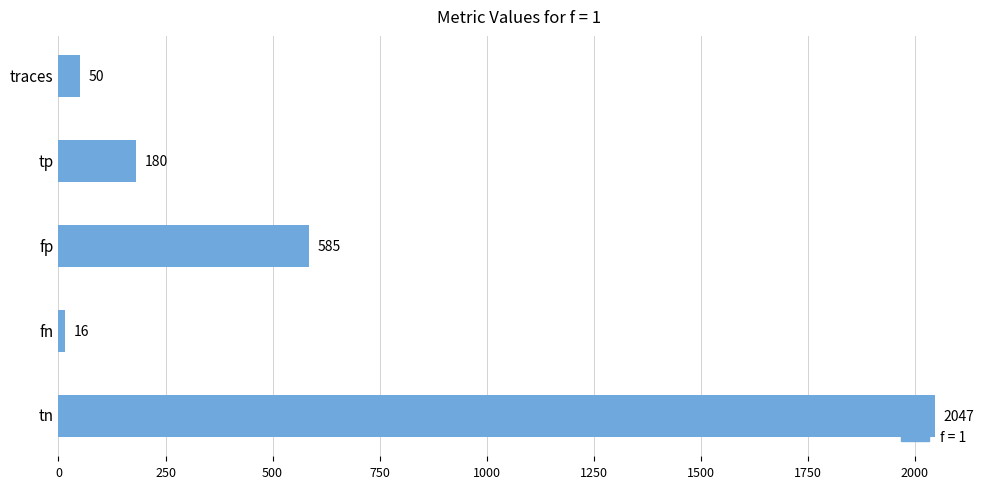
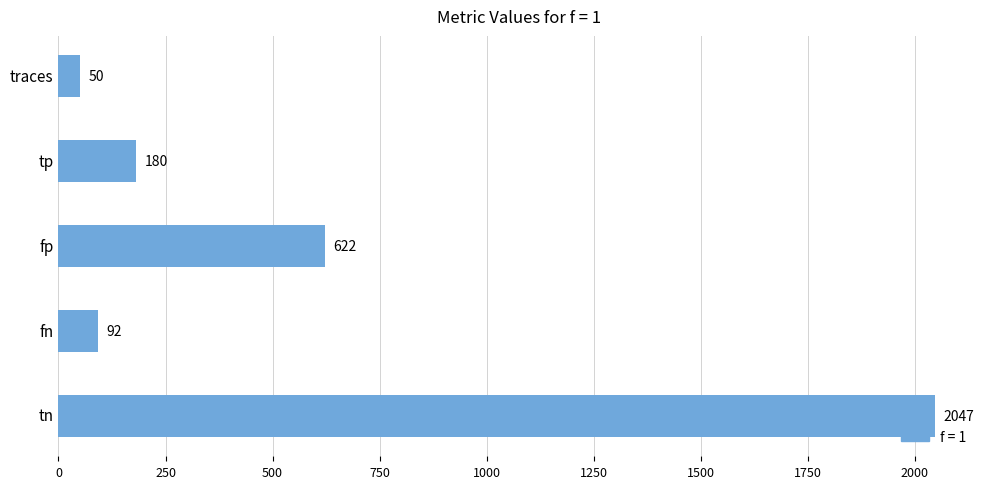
  {
    "traces": 50,
    "tp": 180,
-   "fp": 585,
-   "fn": 16,
+   "fp": 622,
+   "fn": 92,
    "tn": 2047
  }
